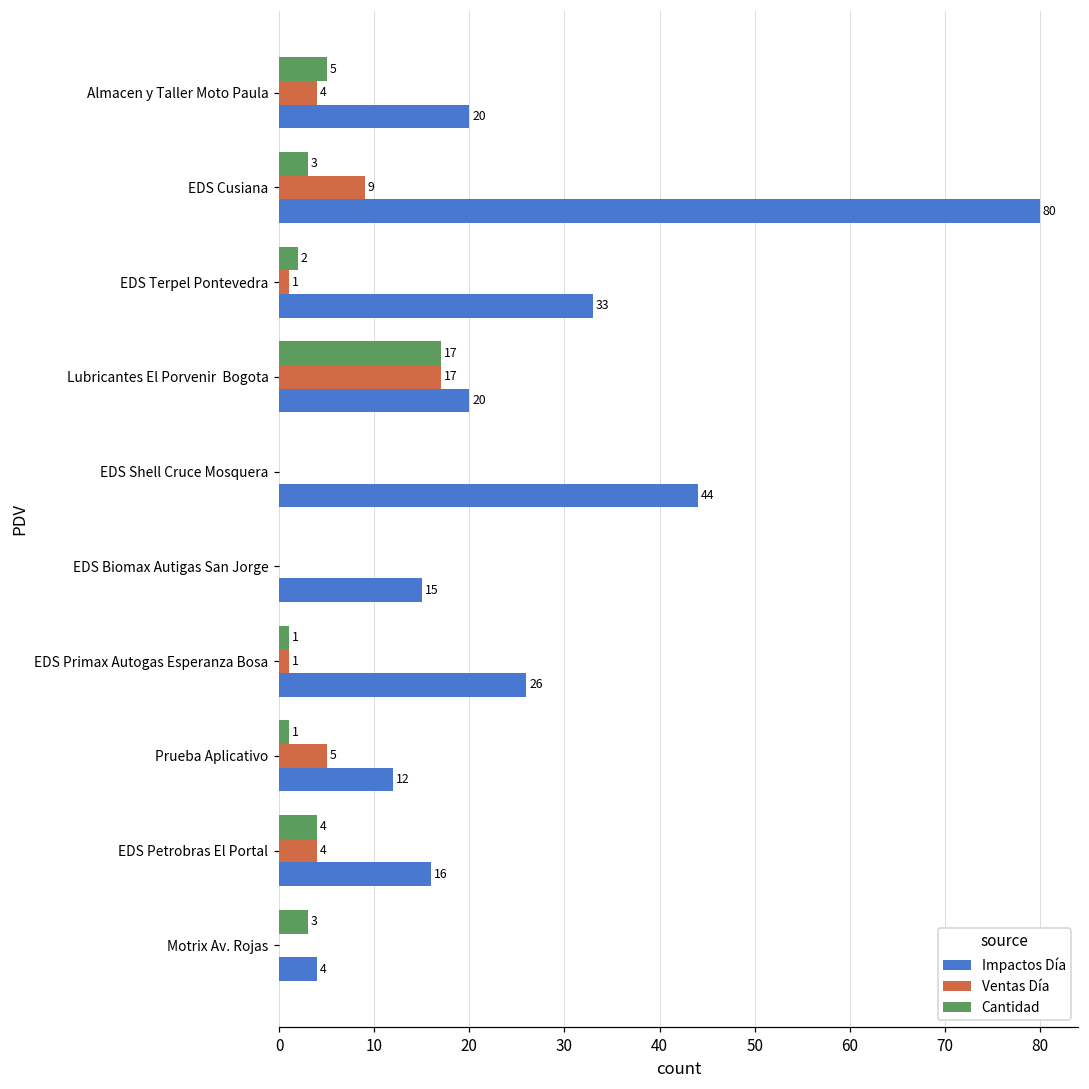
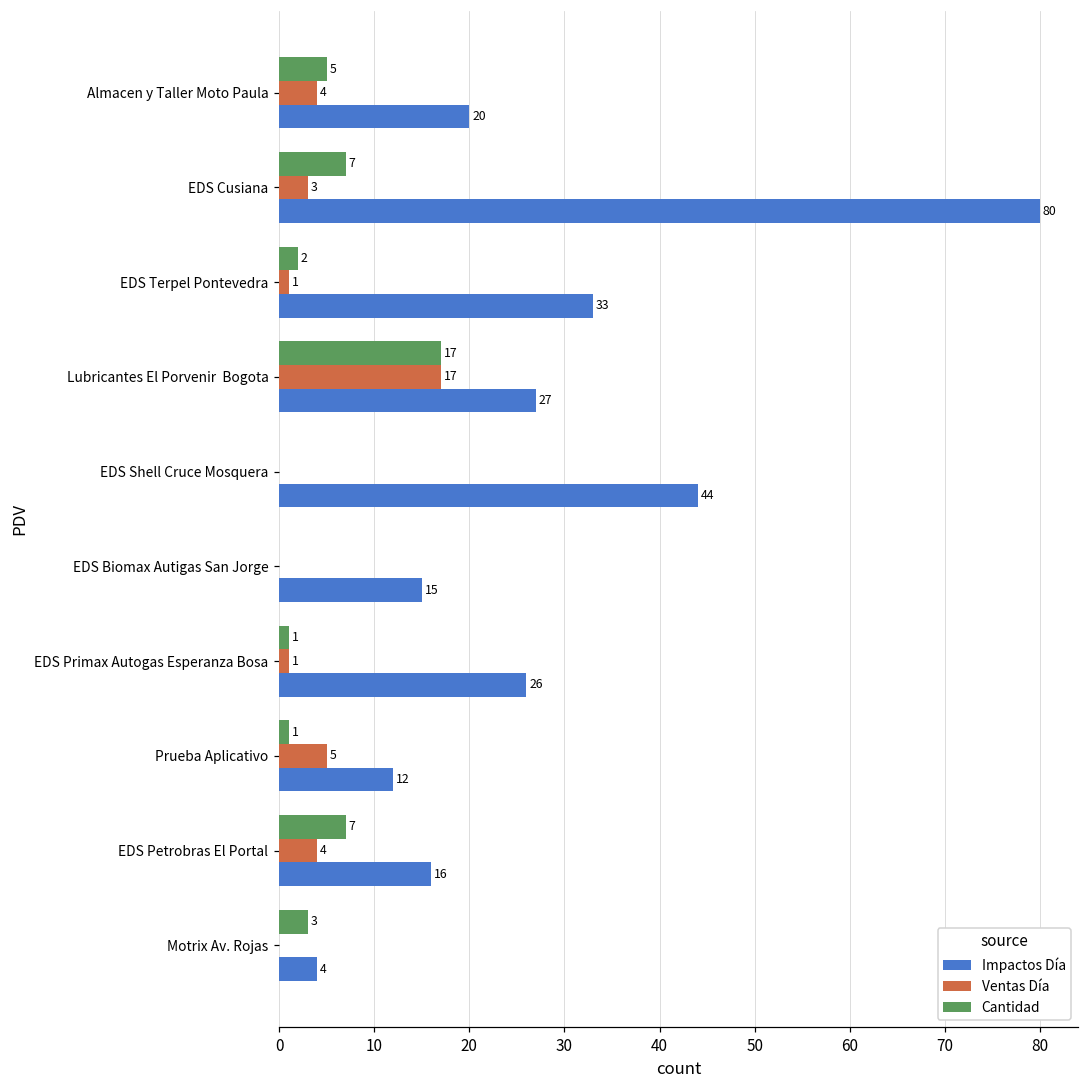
  {
    "Impactos Día": {
      "Almacen y Taller Moto Paula": 20,
      "EDS Cusiana": 80,
      "EDS Terpel Pontevedra": 33,
-     "Lubricantes El Porvenir Bogota": 20,
+     "Lubricantes El Porvenir Bogota": 27,
      "EDS Shell Cruce Mosquera": 44,
      "EDS Biomax Autigas San Jorge": 15,
      "EDS Primax Autogas Esperanza Bosa": 26,
      "Prueba Aplicativo": 12,
      "EDS Petrobras El Portal": 16,
      "Motrix Av. Rojas": 4
    },
    "Ventas Día": {
      "Almacen y Taller Moto Paula": 4,
-     "EDS Cusiana": 9,
+     "EDS Cusiana": 3,
      "EDS Terpel Pontevedra": 1,
      "Lubricantes El Porvenir Bogota": 17,
      "EDS Primax Autogas Esperanza Bosa": 1,
      "Prueba Aplicativo": 5,
      "EDS Petrobras El Portal": 4
    },
    "Cantidad": {
      "Almacen y Taller Moto Paula": 5,
-     "EDS Cusiana": 3,
+     "EDS Cusiana": 7,
      "EDS Terpel Pontevedra": 2,
      "Lubricantes El Porvenir Bogota": 17,
      "EDS Primax Autogas Esperanza Bosa": 1,
      "Prueba Aplicativo": 1,
-     "EDS Petrobras El Portal": 4,
+     "EDS Petrobras El Portal": 7,
      "Motrix Av. Rojas": 3
    }
  }
